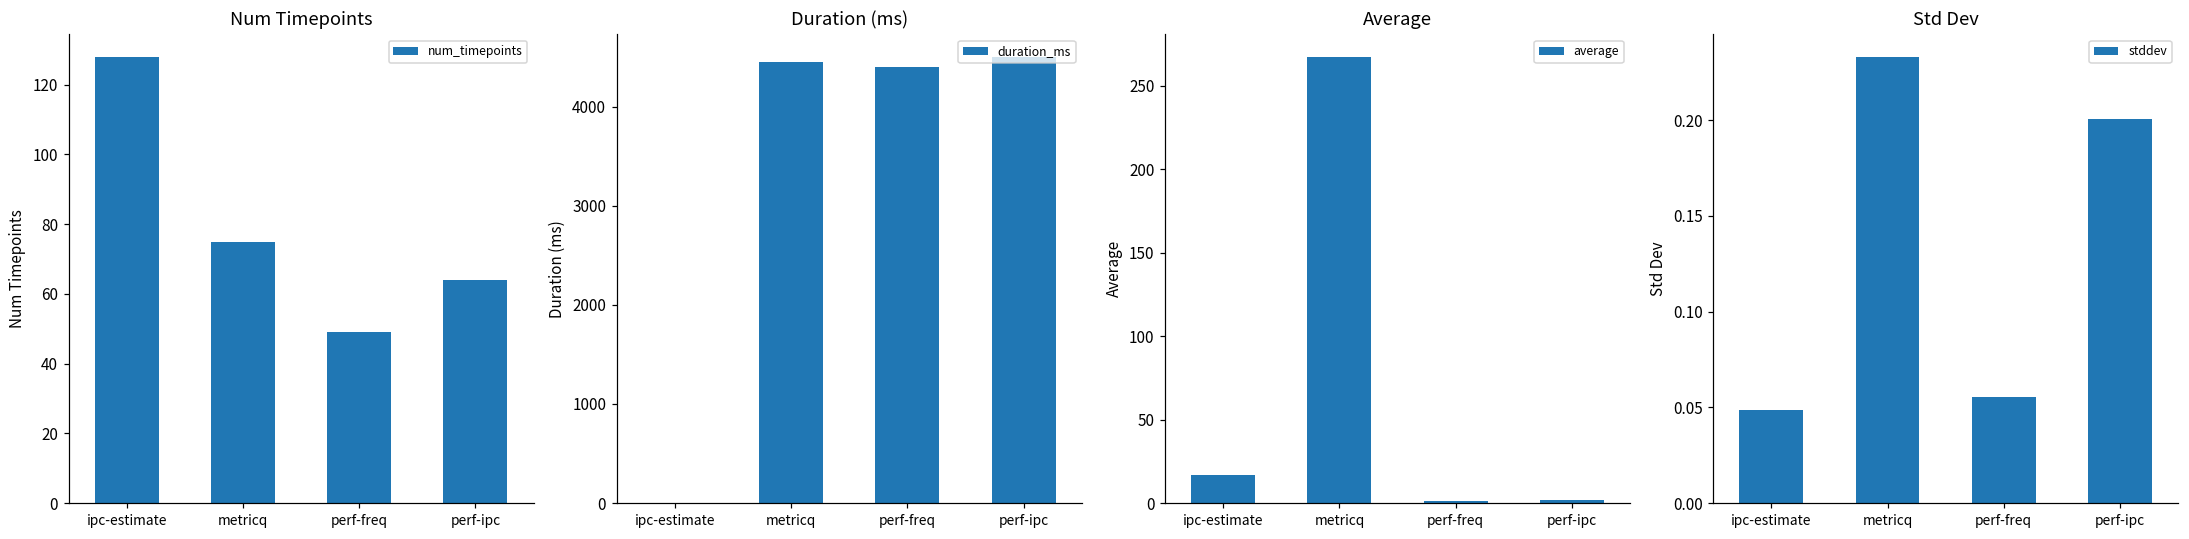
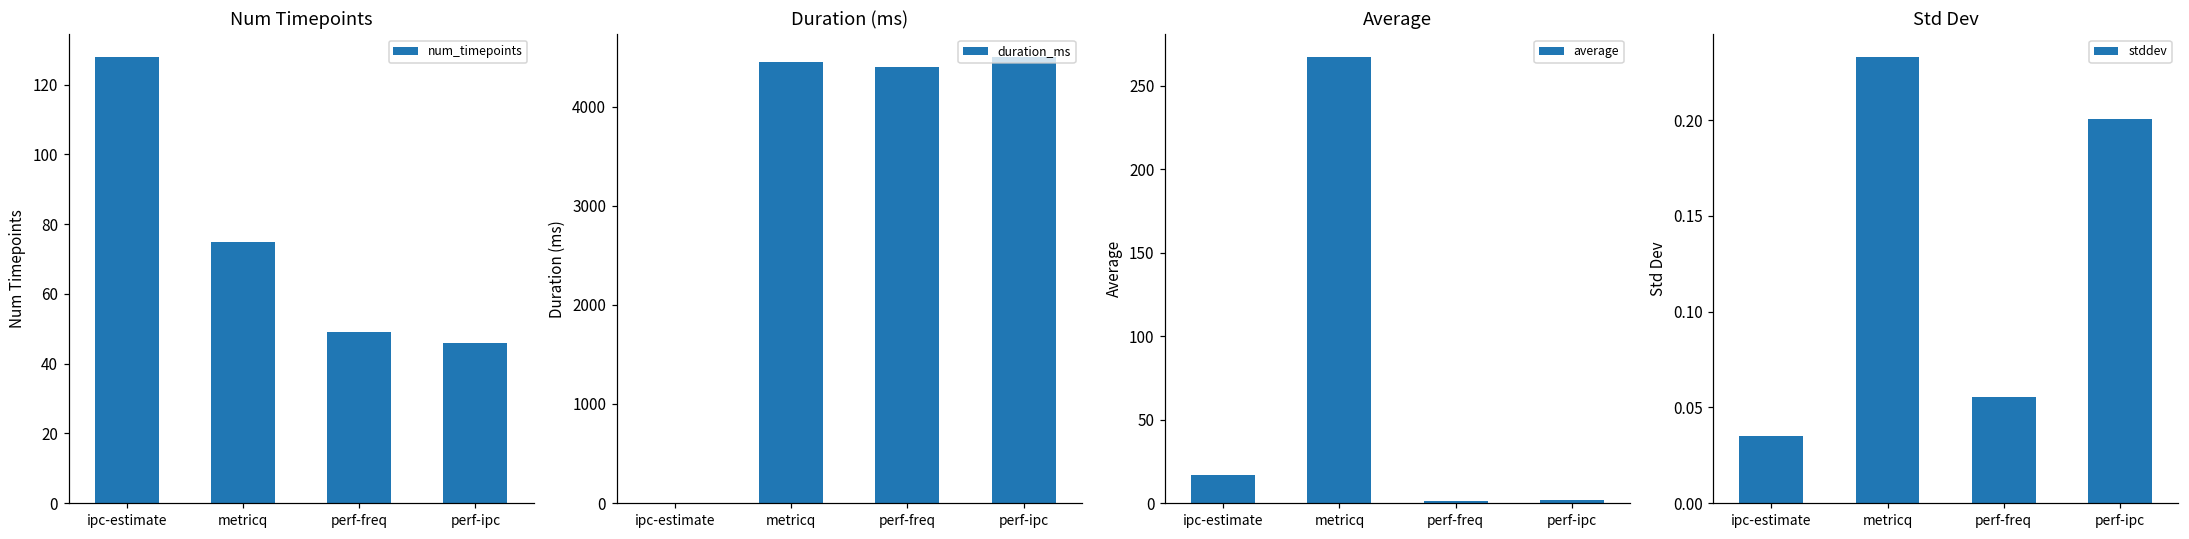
  {
    "Num Timepoints": {
      "ipc-estimate": 128,
      "metricq": 75,
      "perf-freq": 49,
-     "perf-ipc": 64
+     "perf-ipc": 46
    },
    "Duration (ms)": {
      "ipc-estimate": 0,
      "metricq": 4500,
      "perf-freq": 4400
    },
    "Average": {
      "ipc-estimate": 17,
      "metricq": 267,
      "perf-ipc": 2
    },
    "Std Dev": {
-     "ipc-estimate": 0.048,
+     "ipc-estimate": 0.035,
      "metricq": 0.233,
      "perf-freq": 0.055,
      "perf-ipc": 0.200
    }
  }
